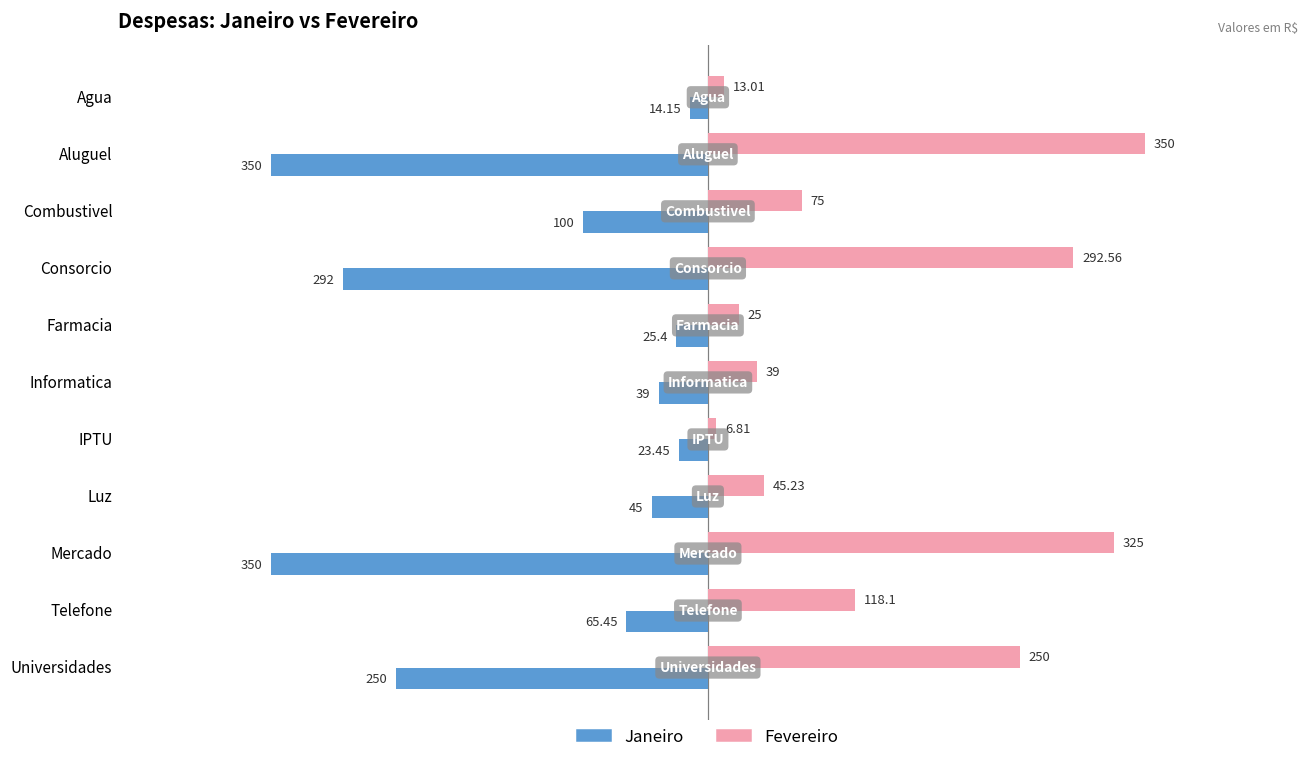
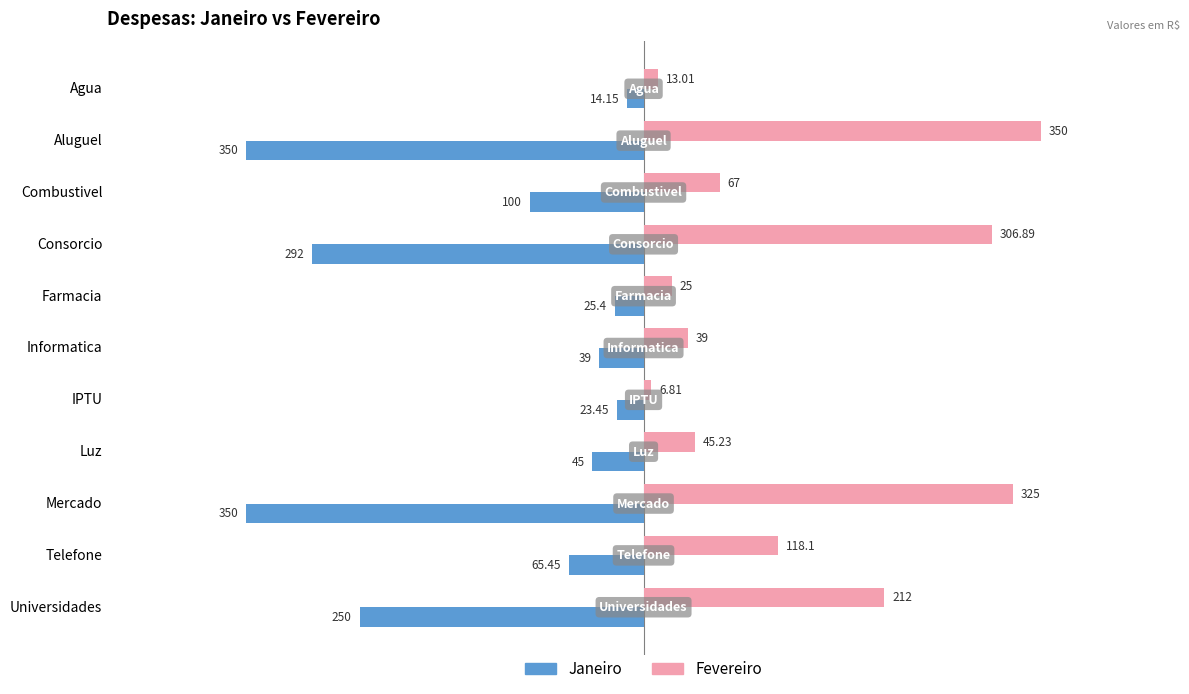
  {
    "Fevereiro": {
      "Aluguel": 350,
-     "Combustivel": 75,
-     "Consorcio": 292.56,
+     "Combustivel": 67,
+     "Consorcio": 306.89,
      "Informatica": 39,
      "Luz": 45.23,
      "Mercado": 325,
      "Telefone": 118.1,
-     "Universidades": 250
+     "Universidades": 212
    }
  }
